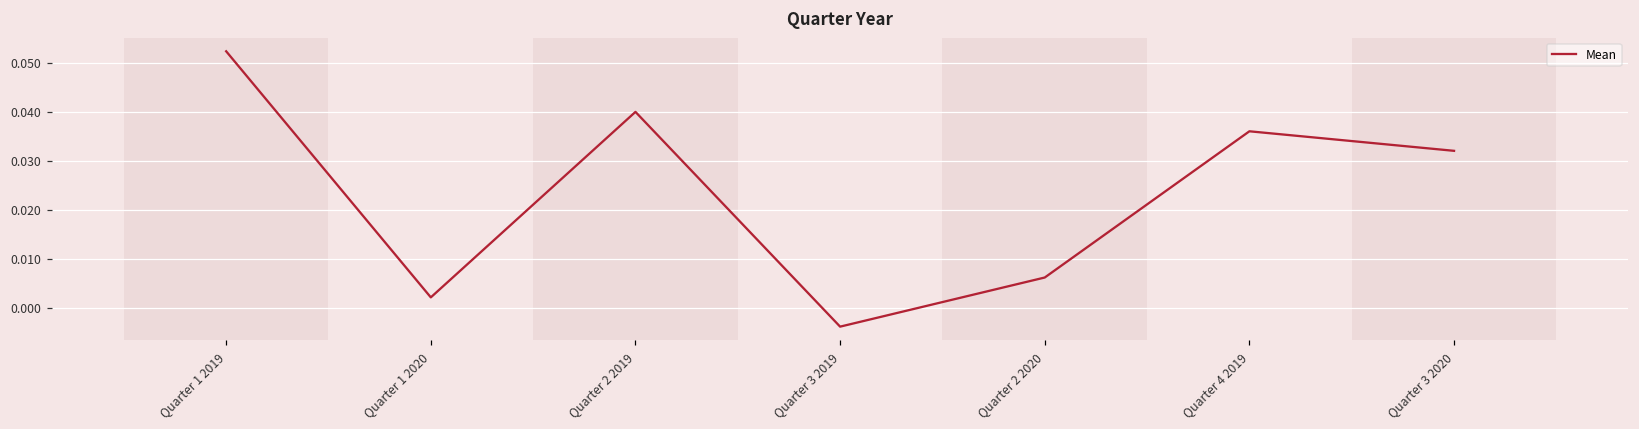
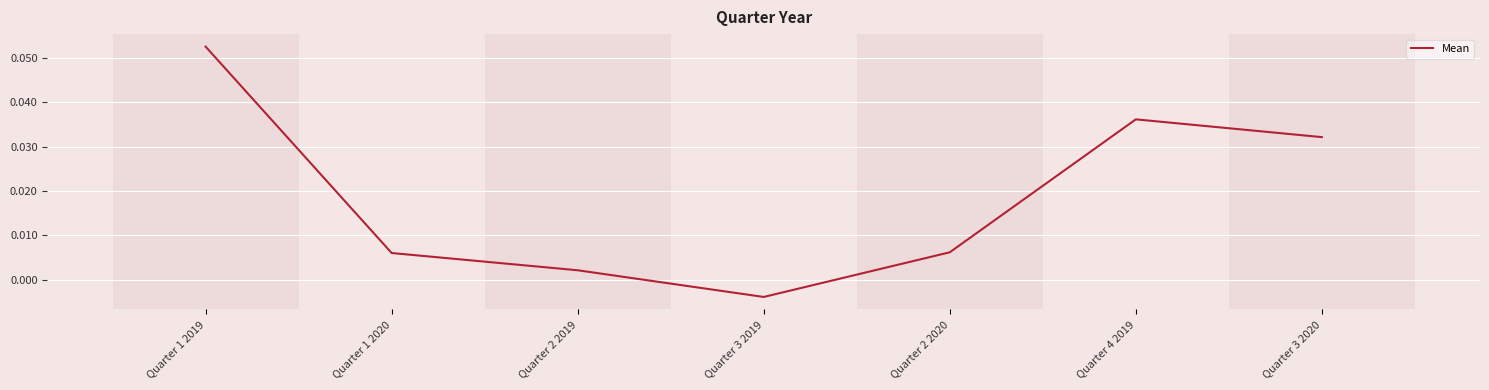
  {
    "Quarter 1 2019": 0.052,
-   "Quarter 1 2020": 0.002,
-   "Quarter 2 2019": 0.040,
+   "Quarter 1 2020": 0.006,
+   "Quarter 2 2019": 0.002,
    "Quarter 3 2019": -0.004,
    "Quarter 2 2020": 0.006,
    "Quarter 4 2019": 0.036,
    "Quarter 3 2020": 0.032
  }
